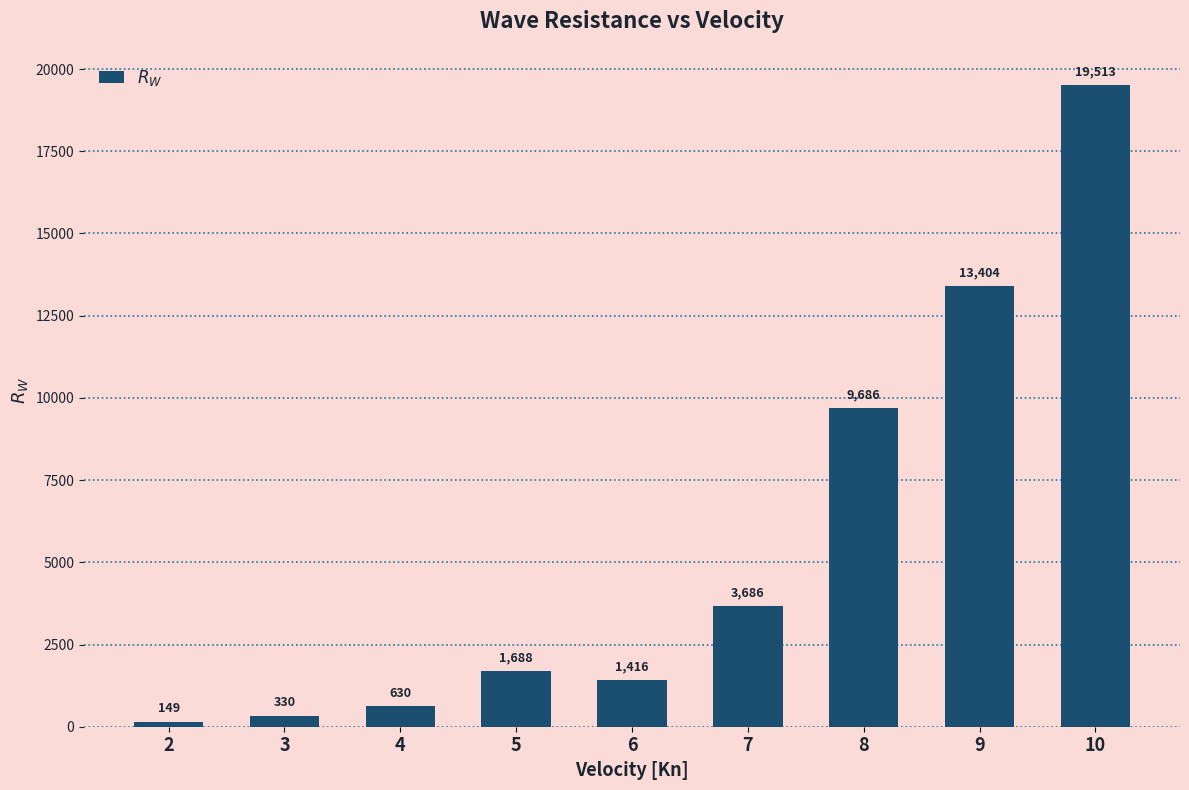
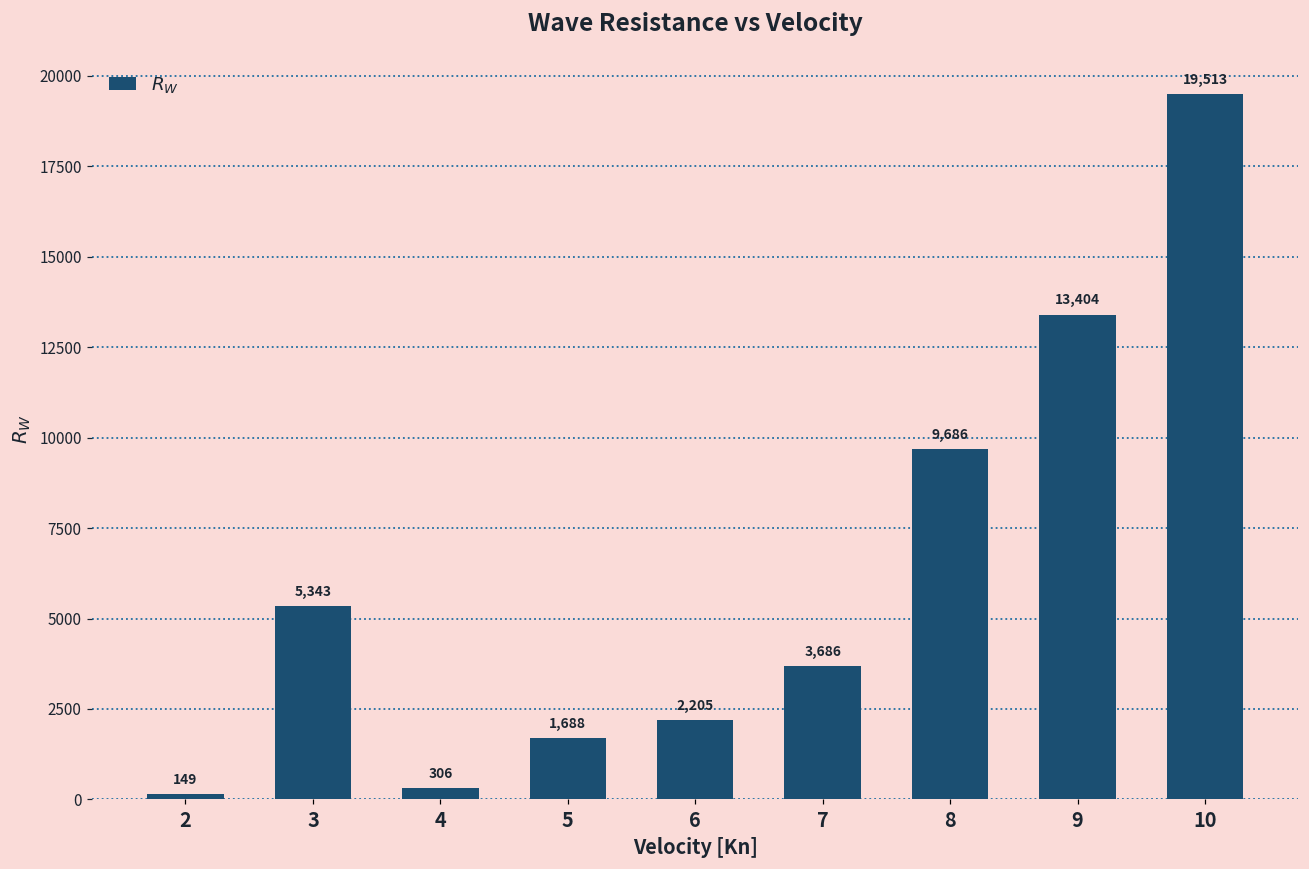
  {
    "2": "149",
-   "3": "330",
-   "4": "630",
+   "3": "5,343",
+   "4": "306",
    "5": "1,688",
-   "6": "1,416",
+   "6": "2,205",
    "7": "3,686",
    "8": "9,686",
    "9": "13,404",
    "10": "19,513"
  }
